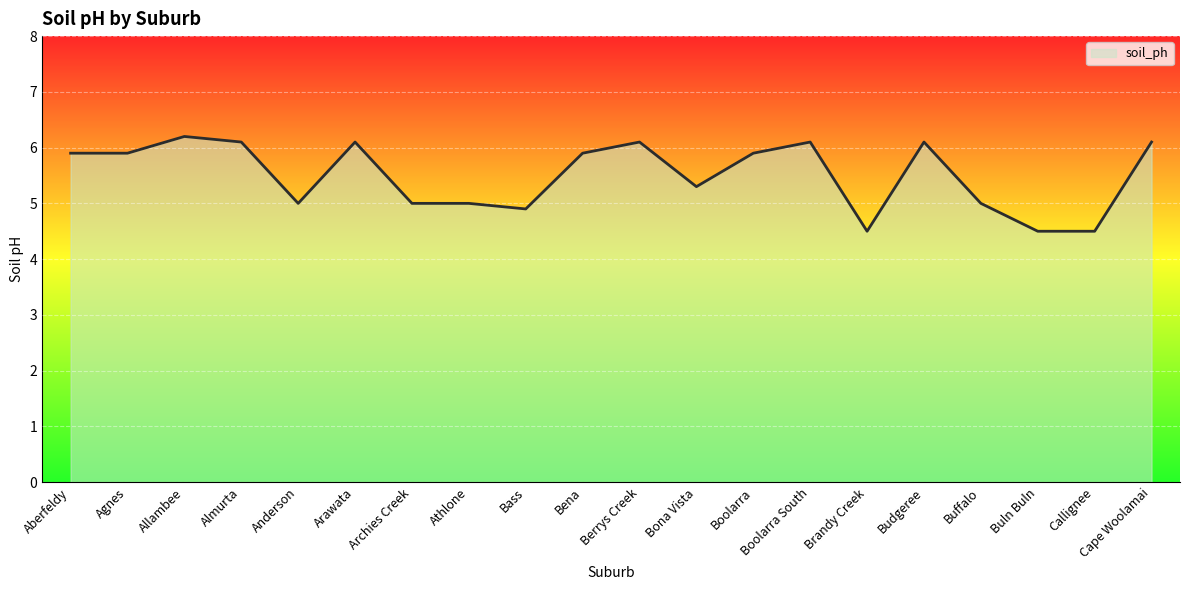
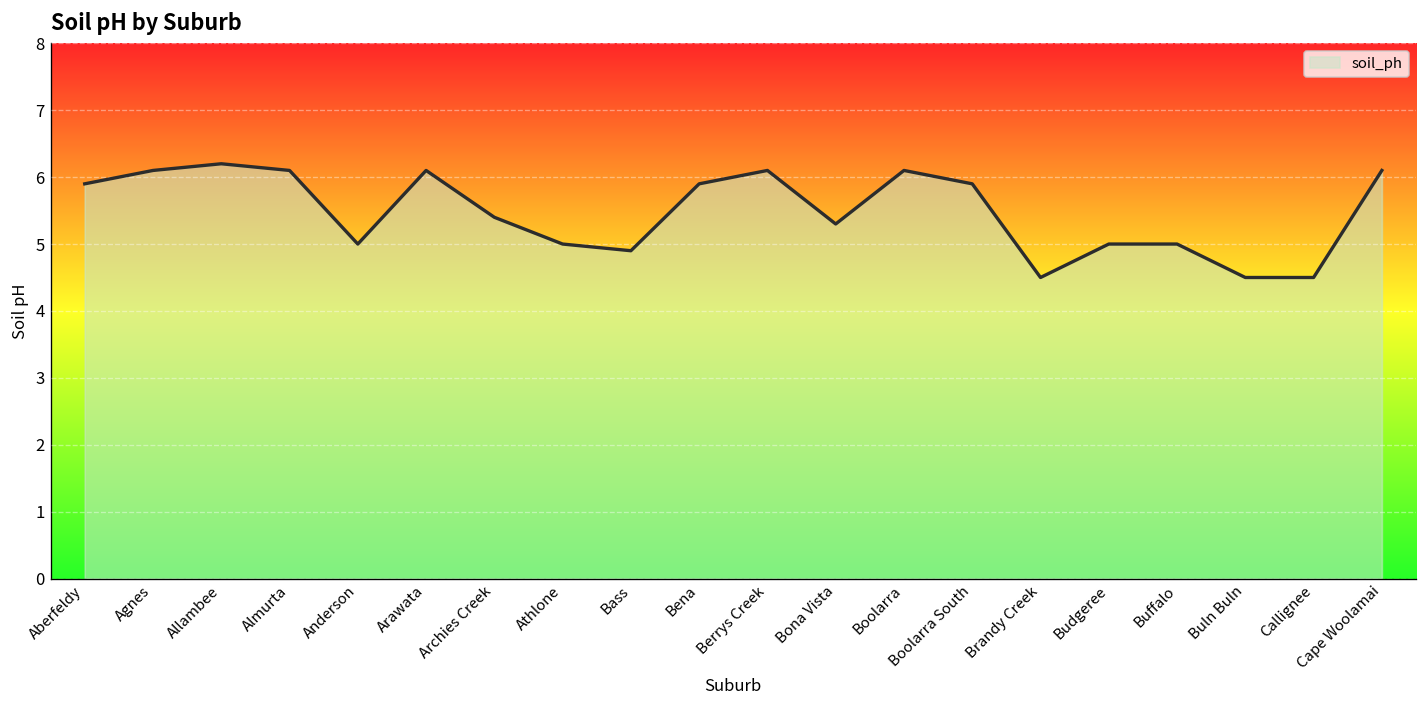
  {
    "Aberfeldy": 5.9,
-   "Agnes": 5.9,
+   "Agnes": 6.1,
    "Allambee": 6.2,
    "Almurta": 6.1,
    "Anderson": 5.0,
    "Arawata": 6.1,
-   "Archies Creek": 5.0,
+   "Archies Creek": 5.4,
    "Athlone": 5.0,
    "Bass": 4.9,
    "Bena": 5.9,
    "Berrys Creek": 6.1,
    "Bona Vista": 5.3,
-   "Boolarra": 5.9,
-   "Boolarra South": 6.1,
+   "Boolarra": 6.1,
+   "Boolarra South": 5.9,
    "Brandy Creek": 4.5,
-   "Budgeree": 6.1,
+   "Budgeree": 5.0,
    "Buffalo": 5.0,
    "Buln Buln": 4.5,
    "Callignee": 4.5,
    "Cape Woolamai": 6.1
  }
